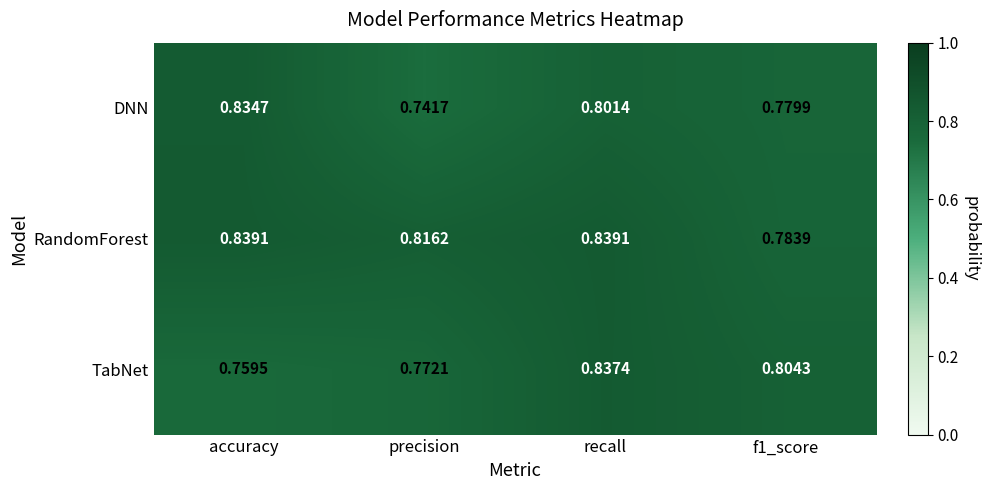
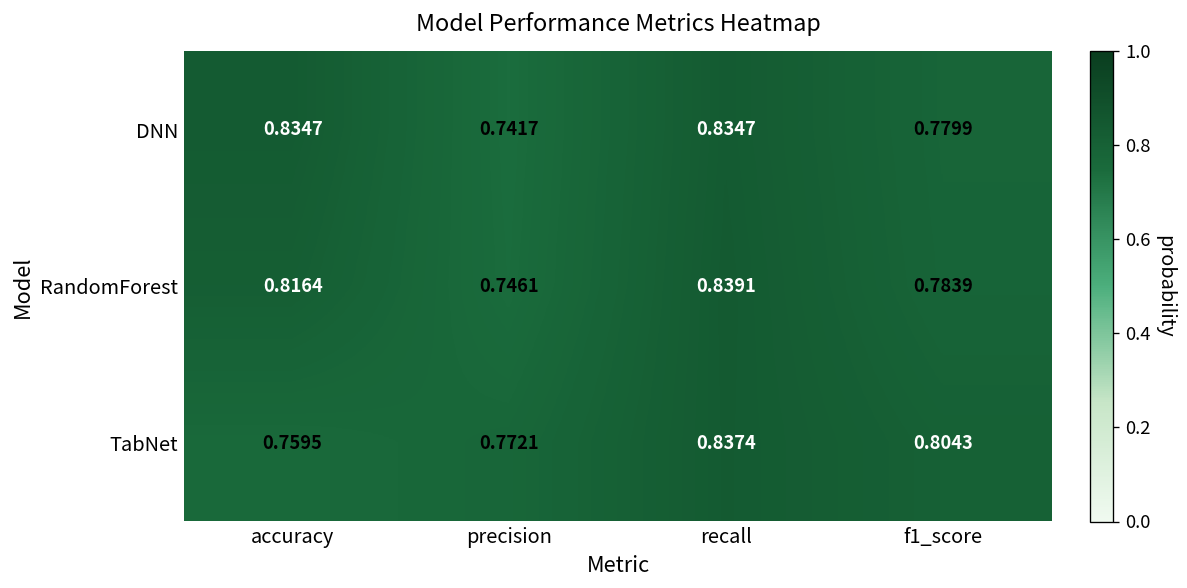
  {
    "DNN": {
      "accuracy": 0.8347,
      "precision": 0.7417,
-     "recall": 0.8014,
+     "recall": 0.8347,
      "f1_score": 0.7799
    },
    "RandomForest": {
-     "accuracy": 0.8391,
-     "precision": 0.8162,
+     "accuracy": 0.8164,
+     "precision": 0.7461,
      "recall": 0.8391,
      "f1_score": 0.7839
    },
    "TabNet": {
      "accuracy": 0.7595,
      "precision": 0.7721,
      "recall": 0.8374,
      "f1_score": 0.8043
    }
  }
